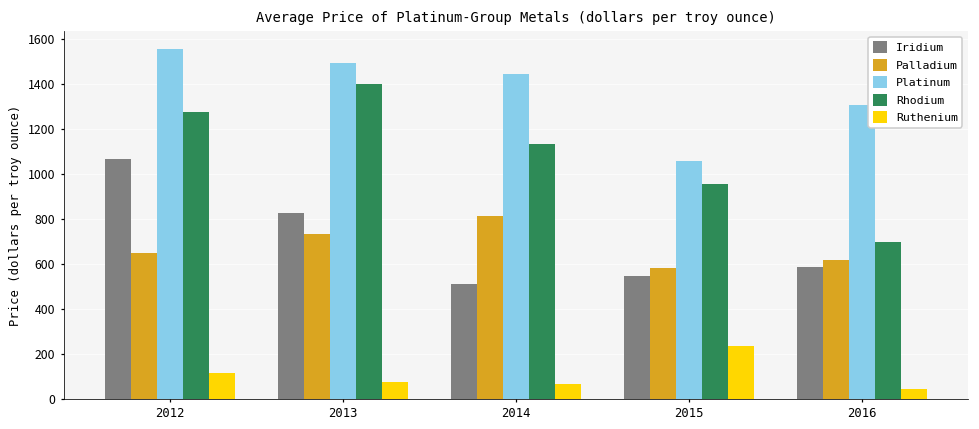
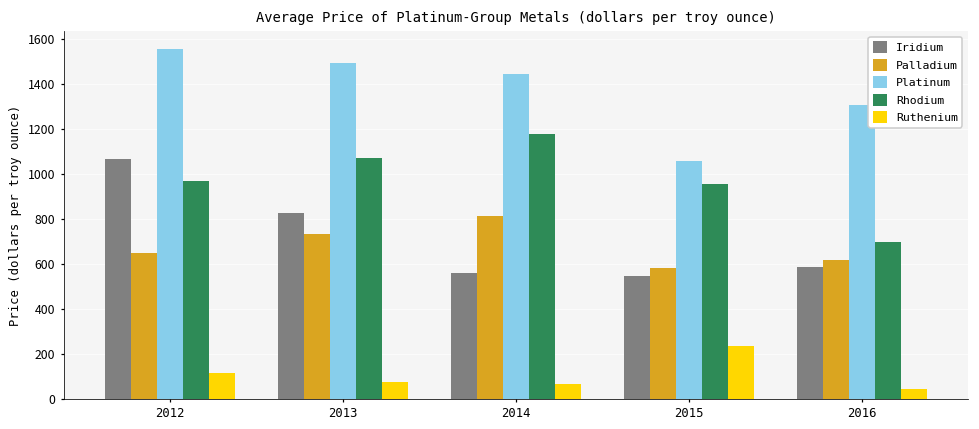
  {
    "Iridium": {
      "2012": 1070,
      "2013": 830,
-     "2014": 510,
+     "2014": 560,
      "2015": 540,
      "2016": 590
    },
    "Palladium": {
      "2012": 650,
      "2013": 730,
      "2014": 810,
      "2015": 580,
      "2016": 620
    },
    "Platinum": {
      "2012": 1560,
      "2013": 1490,
      "2014": 1440,
      "2015": 1060,
      "2016": 1300
    },
    "Rhodium": {
-     "2012": 1270,
-     "2013": 1400,
-     "2014": 1130,
+     "2012": 970,
+     "2013": 1070,
+     "2014": 1170,
      "2015": 950,
      "2016": 700
    },
    "Ruthenium": {
      "2012": 110,
      "2013": 80,
      "2014": 70,
      "2015": 230,
      "2016": 40
    }
  }
